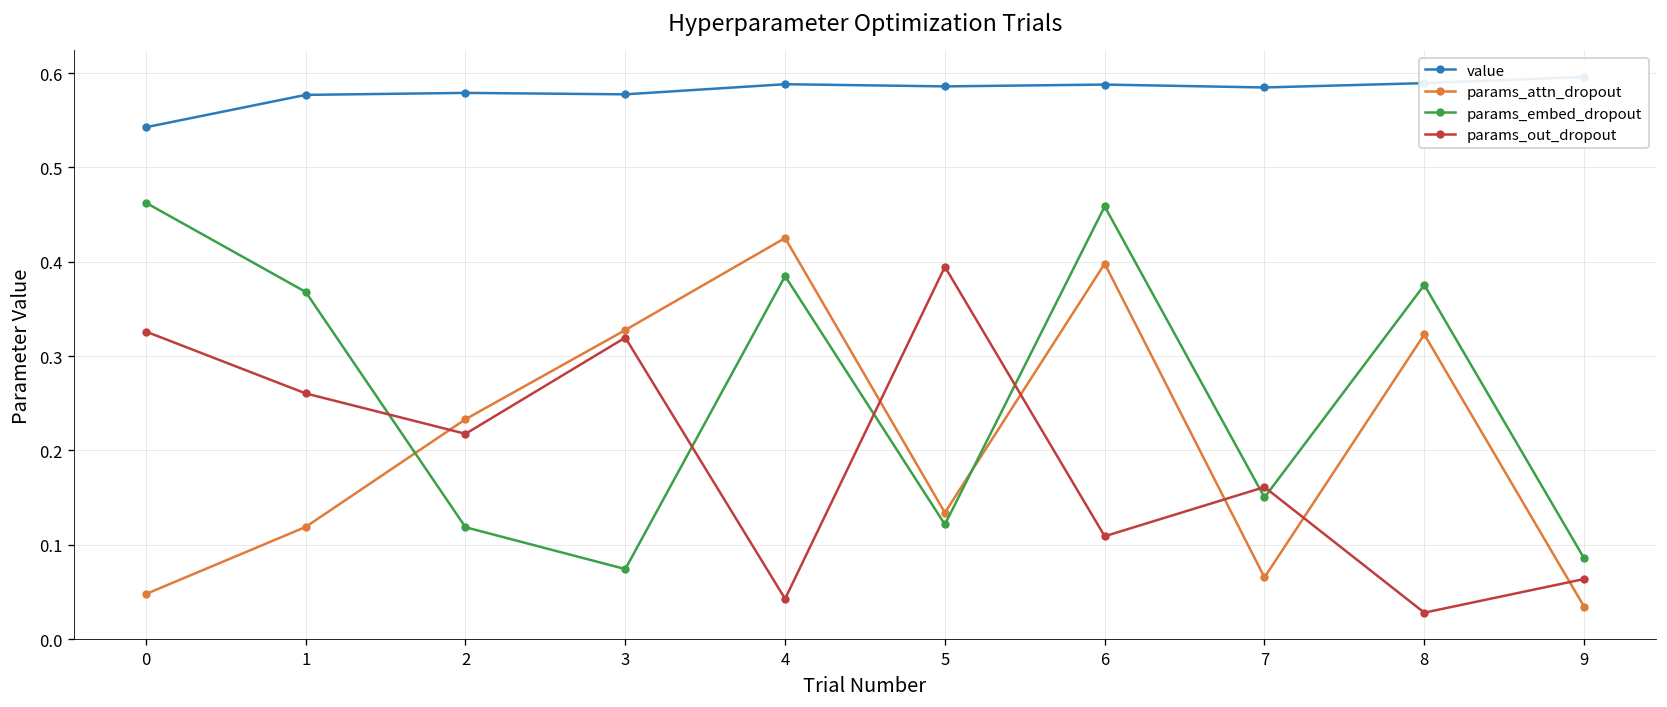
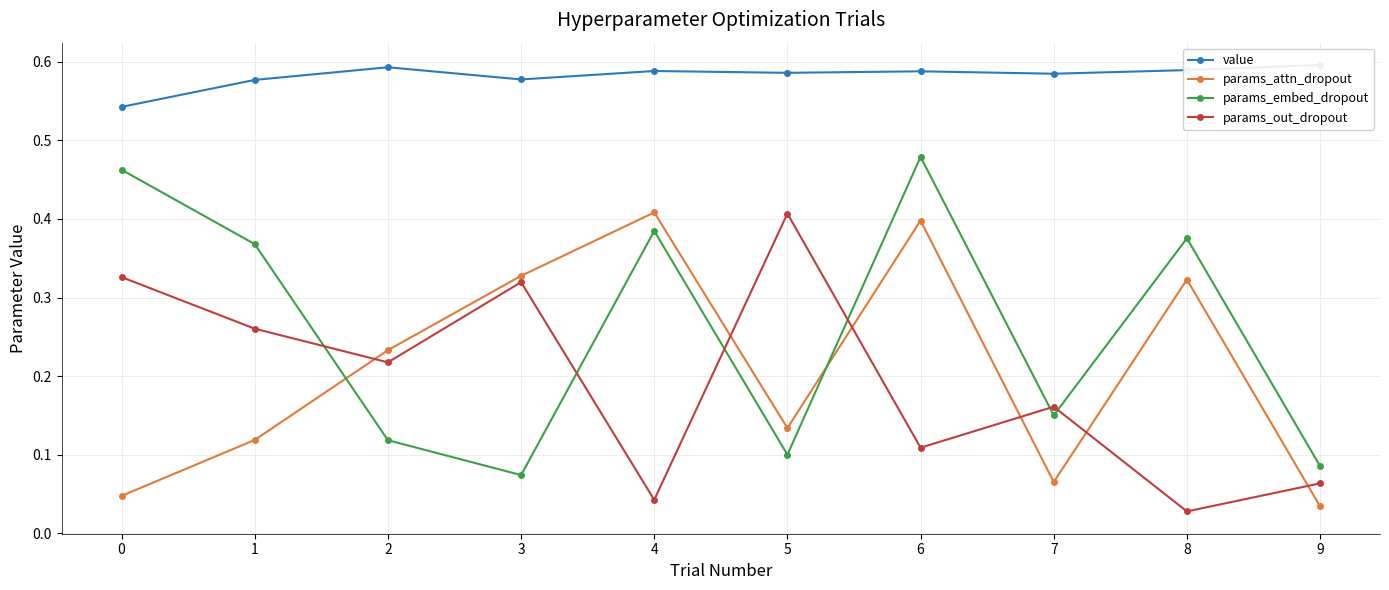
  {
    "value": {
      "0": 0.54,
      "1": 0.58,
-     "2": 0.58,
+     "2": 0.59,
      "3": 0.58,
      "4": 0.59,
      "5": 0.59,
      "6": 0.59,
      "7": 0.58
    },
    "params_attn_dropout": {
      "0": 0.05,
      "1": 0.12,
      "2": 0.23,
      "3": 0.33,
-     "4": 0.43,
+     "4": 0.41,
      "5": 0.13,
      "6": 0.40,
      "7": 0.07,
      "8": 0.32,
      "9": 0.03
    },
    "params_embed_dropout": {
      "0": 0.46,
      "1": 0.37,
      "2": 0.12,
      "3": 0.07,
      "4": 0.38,
-     "5": 0.12,
-     "6": 0.46,
+     "5": 0.10,
+     "6": 0.48,
      "7": 0.15,
      "8": 0.38,
      "9": 0.09
    },
    "params_out_dropout": {
      "0": 0.33,
      "1": 0.26,
      "2": 0.22,
      "3": 0.32,
      "4": 0.04,
-     "5": 0.39,
+     "5": 0.41,
      "6": 0.11,
      "7": 0.16,
      "8": 0.03,
      "9": 0.06
    }
  }
